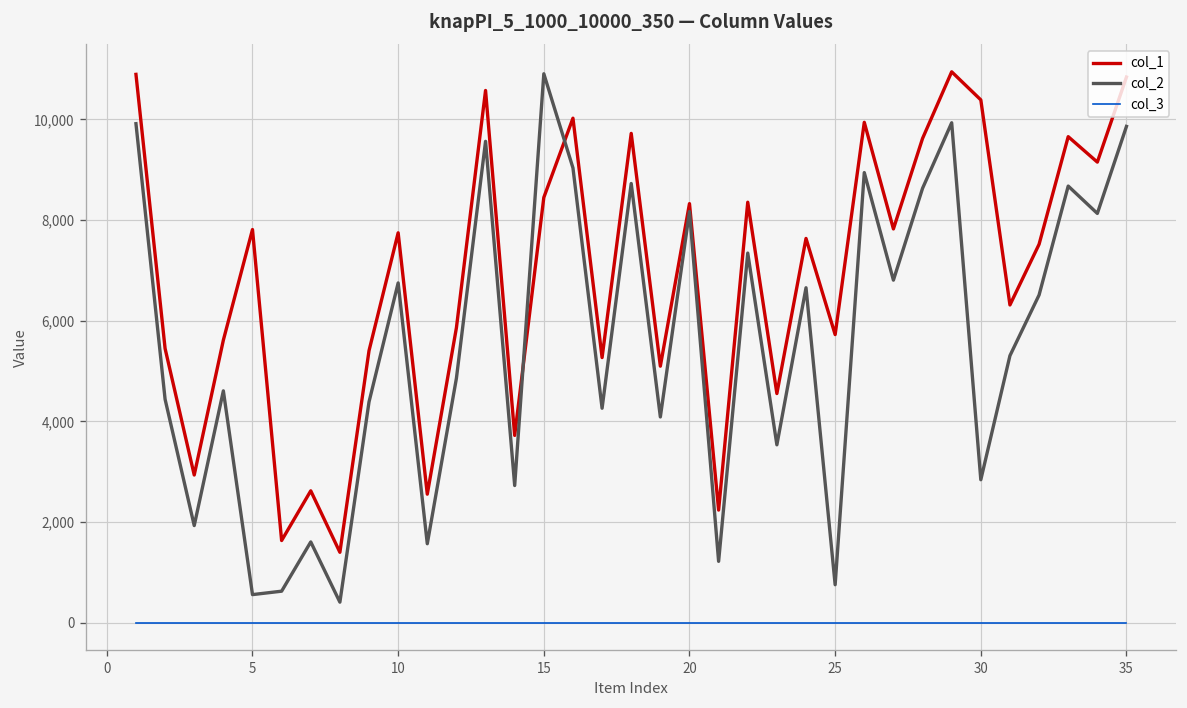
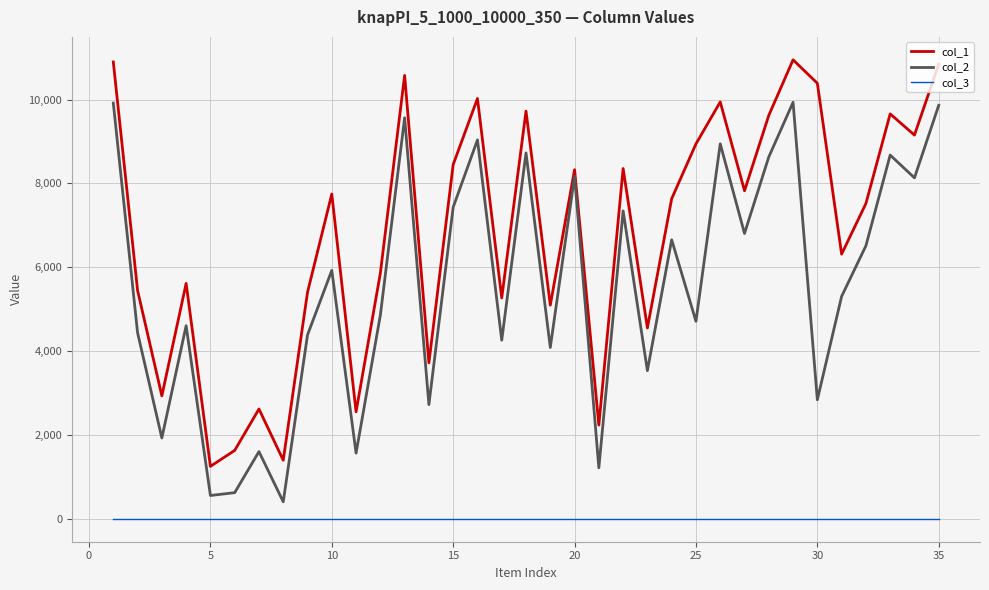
  {
    "col_1": {
-     "5": "7,800",
+     "5": "1,300",
      "10": "7,700",
      "15": "8,400",
      "20": "8,300",
-     "25": "5,700",
+     "25": "8,900",
      "30": "10,400"
    },
    "col_2": {
      "5": "600",
-     "10": "6,800",
-     "15": "10,900",
+     "10": "5,900",
+     "15": "7,400",
      "20": "8,200",
-     "25": "800",
+     "25": "4,700",
      "30": "2,800",
      "35": "9,900"
    },
    "col_3": {
      "5": "0",
      "10": "0",
      "15": "0",
      "20": "0",
      "25": "0",
      "30": "0",
      "35": "0"
    }
  }
